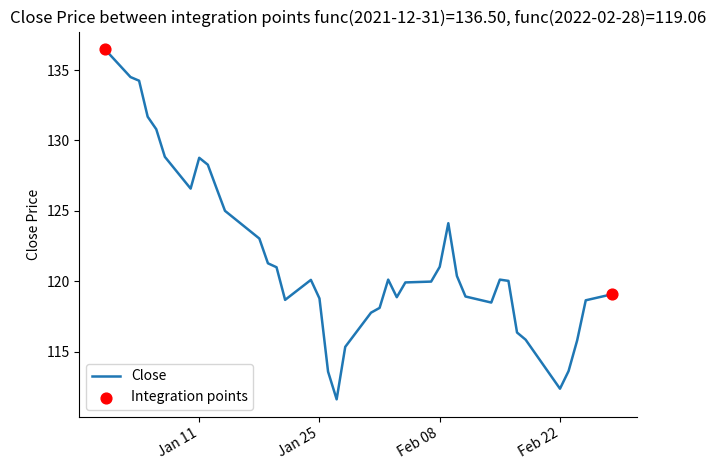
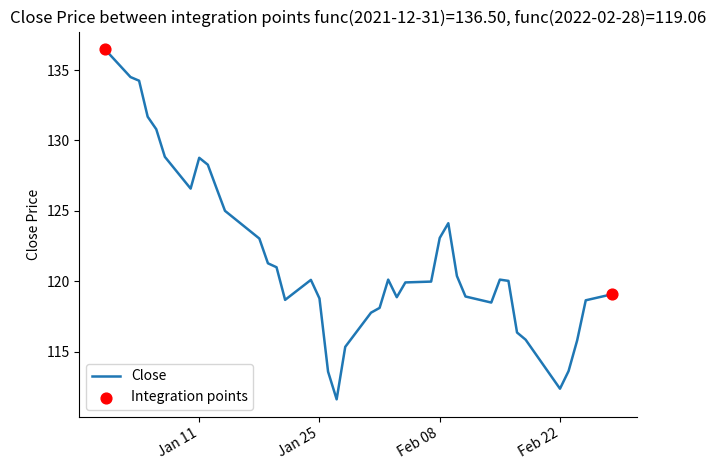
  {
    "Close": {
      "Jan 11": 128.8,
      "Jan 25": 118.8,
-     "Feb 08": 121.0,
+     "Feb 08": 123.1,
      "Feb 22": 112.4
    }
  }
